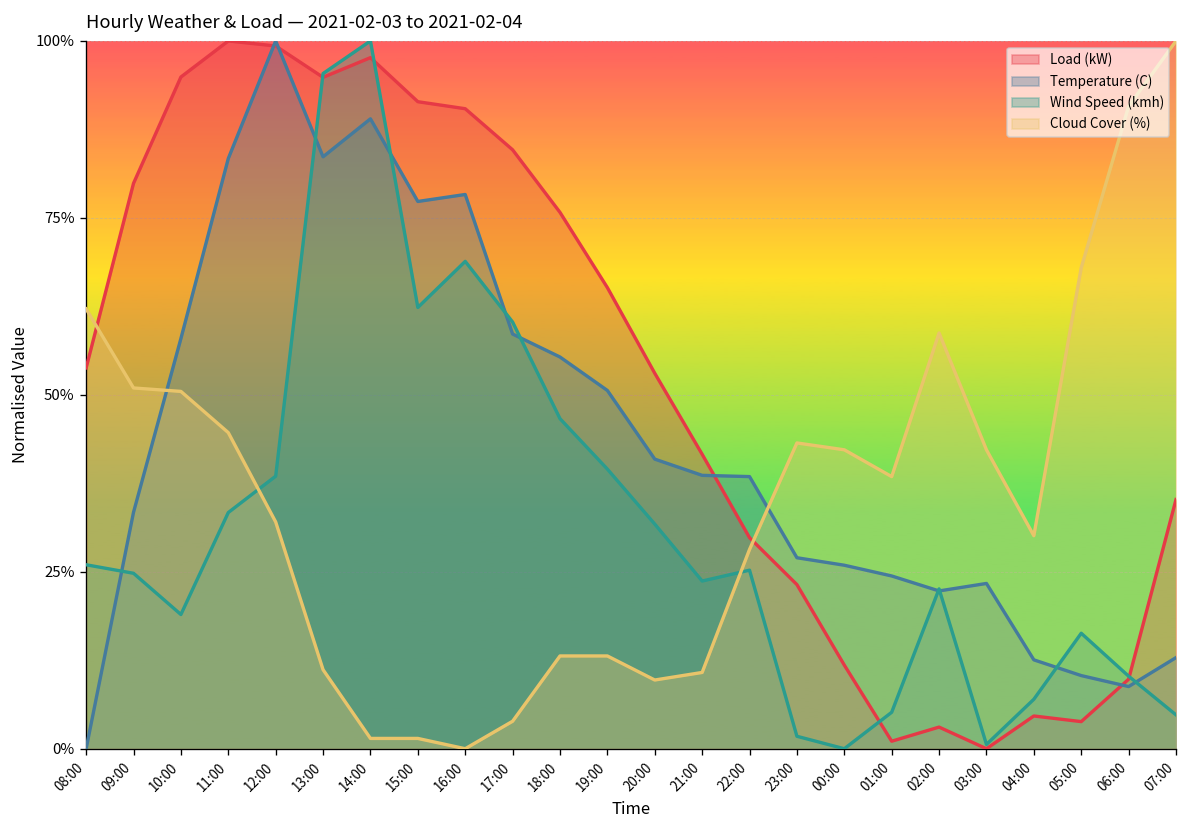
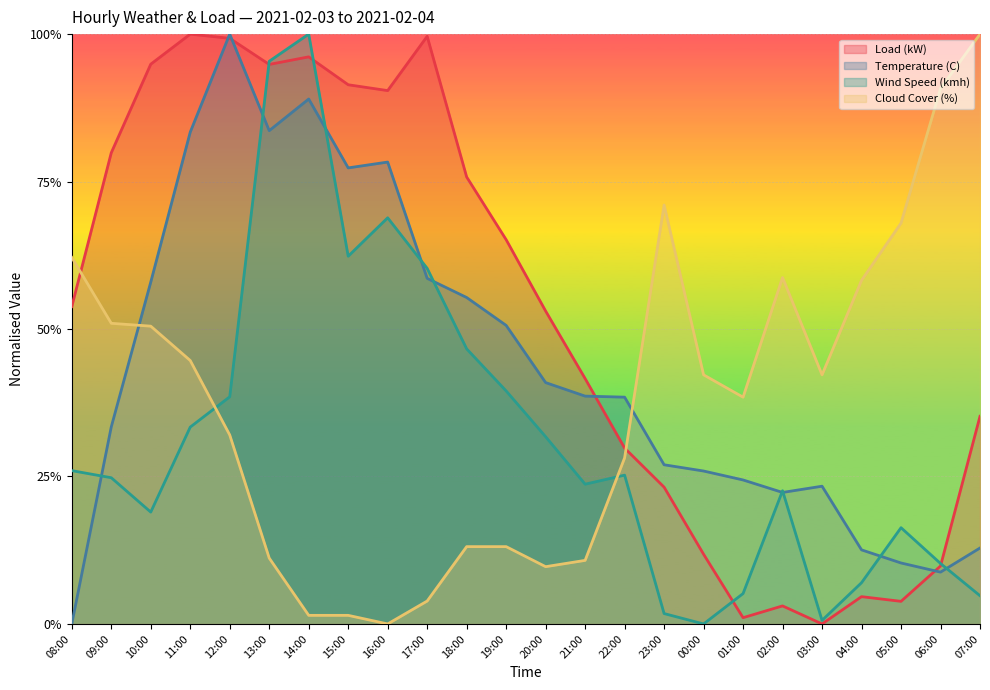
  {
    "Load (kW)": {
      "08:00": "54%",
      "09:00": "80%",
      "10:00": "95%",
      "11:00": "100%",
      "12:00": "99%",
      "13:00": "95%",
-     "14:00": "98%",
+     "14:00": "96%",
      "15:00": "91%",
      "16:00": "90%",
-     "17:00": "85%",
+     "17:00": "100%",
      "18:00": "76%",
      "19:00": "65%",
      "20:00": "53%",
      "21:00": "42%",
      "22:00": "30%",
      "23:00": "23%",
      "00:00": "12%",
      "01:00": "1%",
      "02:00": "3%",
      "03:00": "0%",
      "04:00": "5%",
      "05:00": "4%",
      "07:00": "35%"
    },
    "Cloud Cover (%)": {
      "08:00": "62%",
      "09:00": "51%",
      "10:00": "50%",
      "11:00": "45%",
      "12:00": "32%",
      "13:00": "11%",
      "14:00": "1%",
      "15:00": "1%",
      "16:00": "0%",
      "17:00": "4%",
      "18:00": "13%",
      "19:00": "13%",
      "20:00": "10%",
      "21:00": "11%",
      "22:00": "28%",
-     "23:00": "43%",
+     "23:00": "71%",
      "00:00": "42%",
      "01:00": "38%",
      "02:00": "59%",
      "03:00": "42%",
-     "04:00": "30%",
+     "04:00": "58%",
      "05:00": "68%",
      "07:00": "100%"
    }
  }
